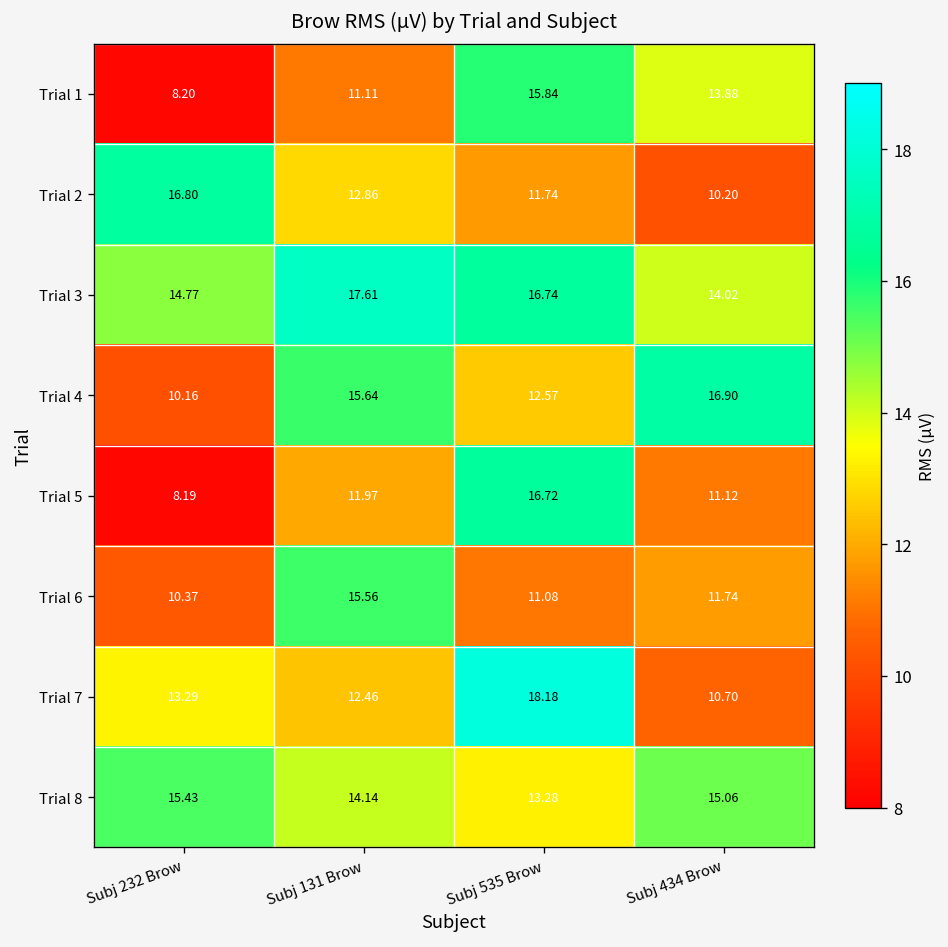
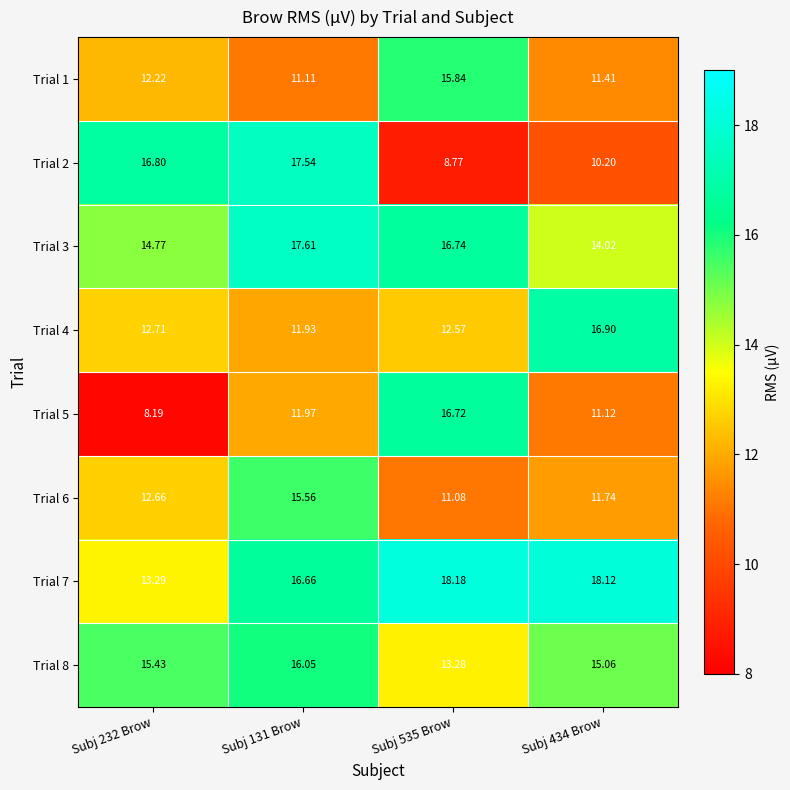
  {
    "Trial 1": {
-     "Subj 232 Brow": 8.20,
+     "Subj 232 Brow": 12.22,
      "Subj 131 Brow": 11.11,
      "Subj 535 Brow": 15.84,
-     "Subj 434 Brow": 13.88
+     "Subj 434 Brow": 11.41
    },
    "Trial 2": {
      "Subj 232 Brow": 16.80,
-     "Subj 131 Brow": 12.86,
-     "Subj 535 Brow": 11.74,
+     "Subj 131 Brow": 17.54,
+     "Subj 535 Brow": 8.77,
      "Subj 434 Brow": 10.20
    },
    "Trial 3": {
      "Subj 232 Brow": 14.77,
      "Subj 131 Brow": 17.61,
      "Subj 535 Brow": 16.74,
      "Subj 434 Brow": 14.02
    },
    "Trial 4": {
-     "Subj 232 Brow": 10.16,
-     "Subj 131 Brow": 15.64,
+     "Subj 232 Brow": 12.71,
+     "Subj 131 Brow": 11.93,
      "Subj 535 Brow": 12.57,
      "Subj 434 Brow": 16.90
    },
    "Trial 5": {
      "Subj 232 Brow": 8.19,
      "Subj 131 Brow": 11.97,
      "Subj 535 Brow": 16.72,
      "Subj 434 Brow": 11.12
    },
    "Trial 6": {
-     "Subj 232 Brow": 10.37,
+     "Subj 232 Brow": 12.66,
      "Subj 131 Brow": 15.56,
      "Subj 535 Brow": 11.08,
      "Subj 434 Brow": 11.74
    },
    "Trial 7": {
      "Subj 232 Brow": 13.29,
-     "Subj 131 Brow": 12.46,
+     "Subj 131 Brow": 16.66,
      "Subj 535 Brow": 18.18,
-     "Subj 434 Brow": 10.70
+     "Subj 434 Brow": 18.12
    },
    "Trial 8": {
      "Subj 232 Brow": 15.43,
-     "Subj 131 Brow": 14.14,
+     "Subj 131 Brow": 16.05,
      "Subj 535 Brow": 13.28,
      "Subj 434 Brow": 15.06
    }
  }
